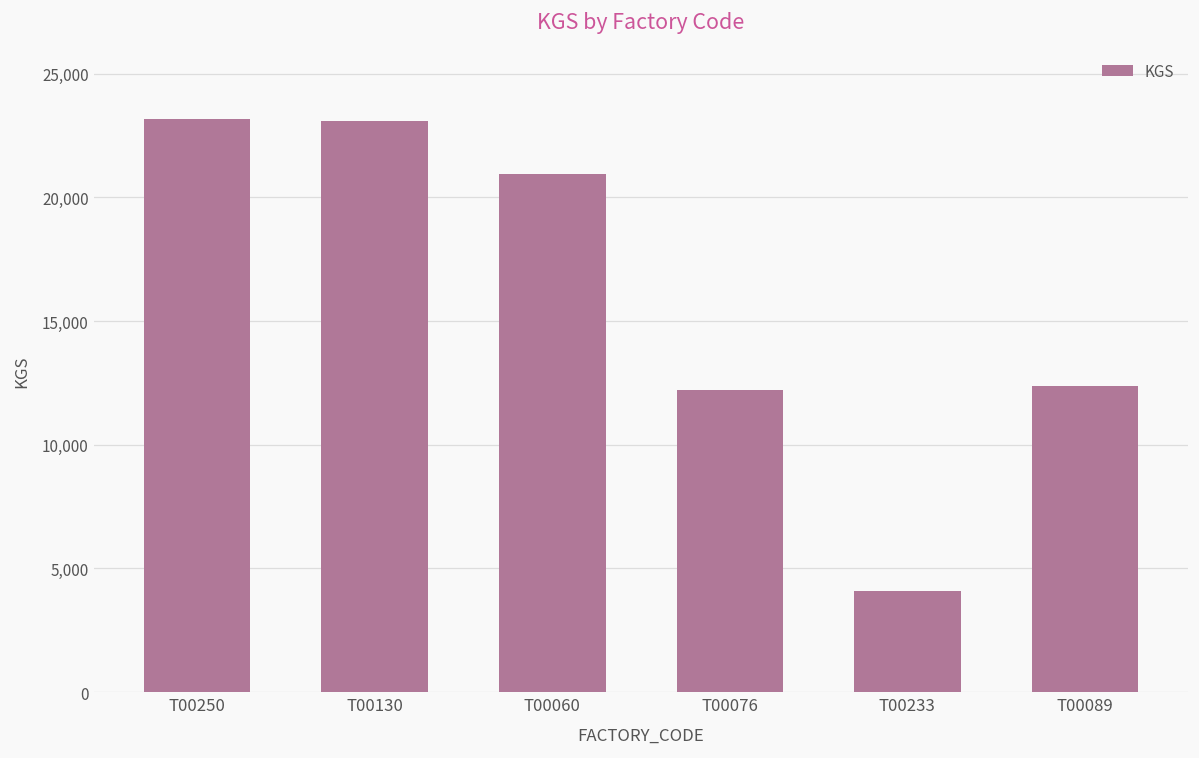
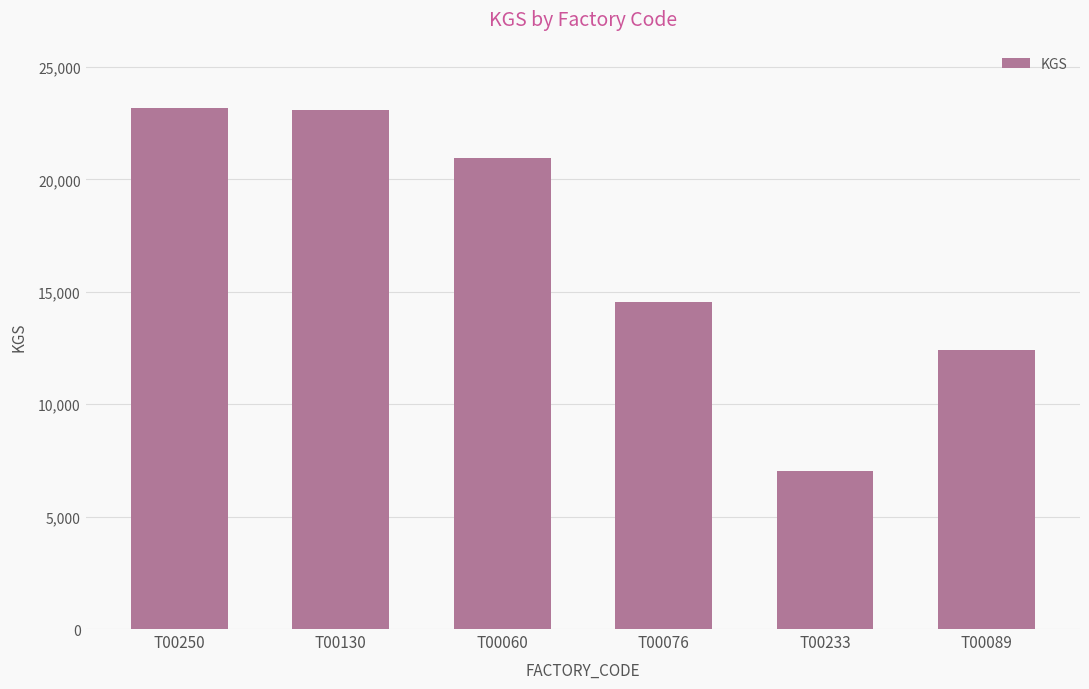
  {
    "T00250": "23,200",
    "T00130": "23,100",
    "T00060": "20,900",
-   "T00076": "12,200",
-   "T00233": "4,100",
+   "T00076": "14,500",
+   "T00233": "7,000",
    "T00089": "12,400"
  }
